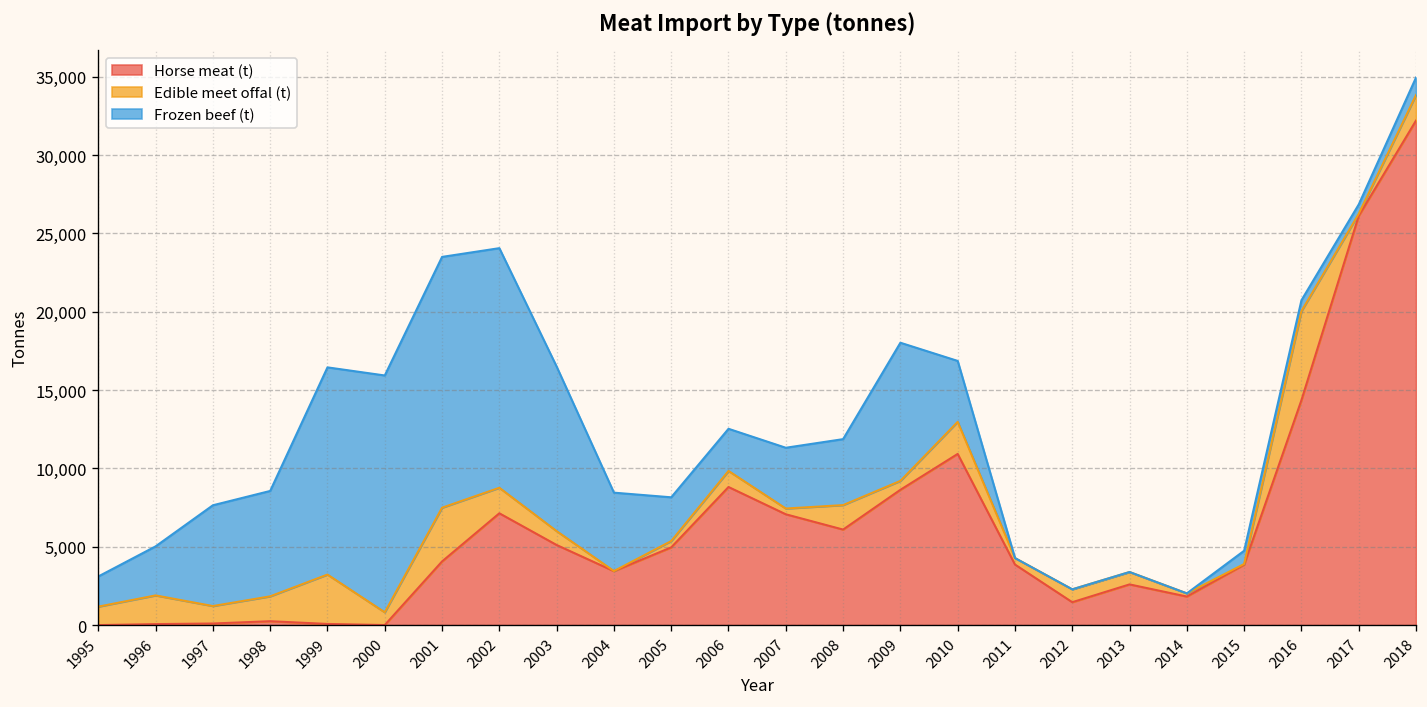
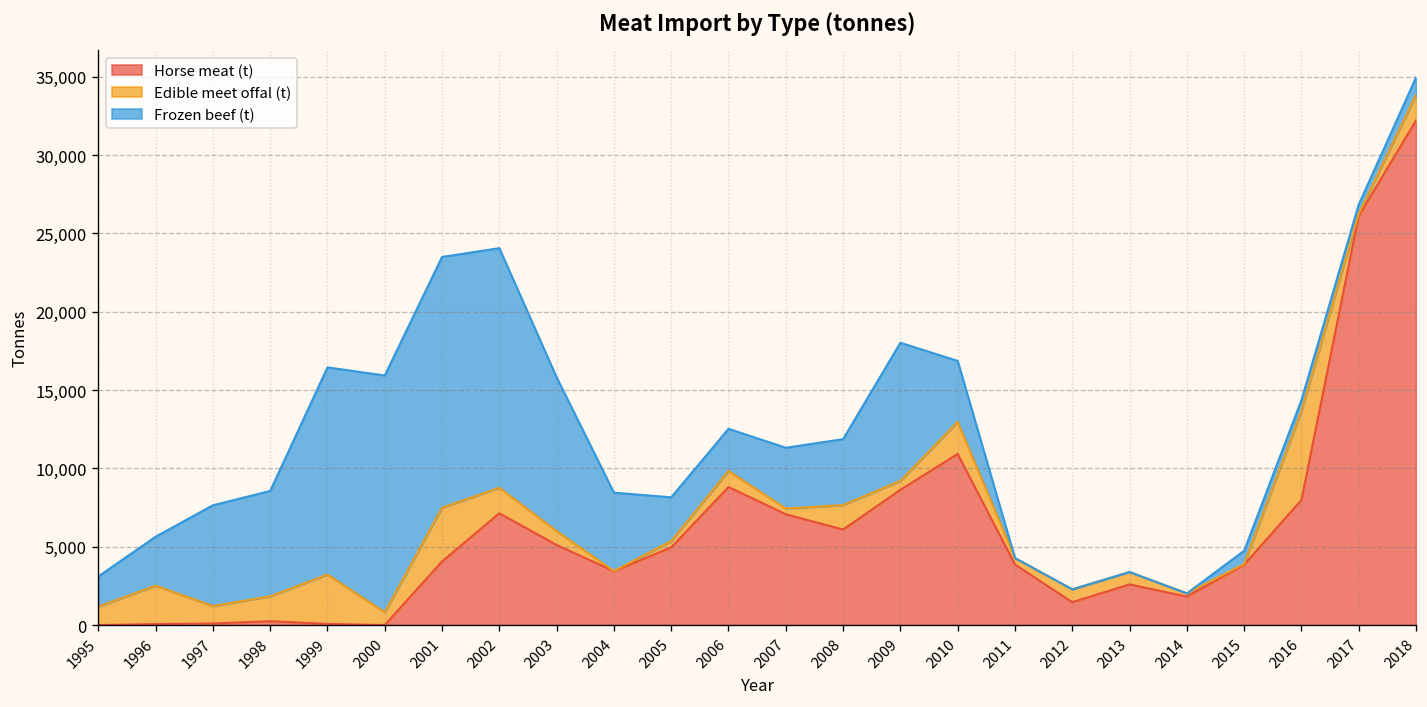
  {
    "Horse meat (t)": {
      "1995": "0",
      "1996": "100",
      "1997": "100",
      "1998": "200",
      "1999": "100",
      "2000": "0",
      "2001": "4,100",
      "2002": "7,100",
      "2003": "5,100",
      "2005": "5,000",
      "2006": "8,800",
      "2007": "7,100",
      "2008": "6,100",
      "2009": "8,600",
      "2010": "10,900",
      "2011": "3,900",
      "2012": "1,500",
      "2013": "2,600",
      "2014": "1,800",
-     "2016": "14,400",
+     "2016": "8,000",
      "2018": "32,200"
    },
    "Edible meet offal (t)": {
      "1995": "1,200",
-     "1996": "1,800",
+     "1996": "2,400",
      "1997": "1,100",
      "1998": "1,600",
      "1999": "3,200",
      "2000": "800",
      "2001": "3,400",
      "2002": "1,600",
      "2003": "900",
      "2005": "400",
      "2006": "1,000",
      "2007": "400",
      "2008": "1,600",
      "2009": "600",
      "2010": "2,000",
      "2016": "5,700",
      "2018": "1,600"
    },
    "Frozen beef (t)": {
      "1995": "1,900",
      "1996": "3,100",
      "1997": "6,400",
      "1998": "6,700",
      "1999": "13,200",
      "2000": "15,100",
      "2001": "16,000",
      "2002": "15,300",
-     "2003": "10,500",
+     "2003": "9,800",
      "2004": "5,000",
      "2005": "2,800",
      "2006": "2,700",
      "2007": "3,900",
      "2008": "4,200",
      "2009": "8,800",
      "2010": "3,900",
      "2015": "800",
      "2016": "700",
      "2017": "600",
      "2018": "1,100"
    }
  }
